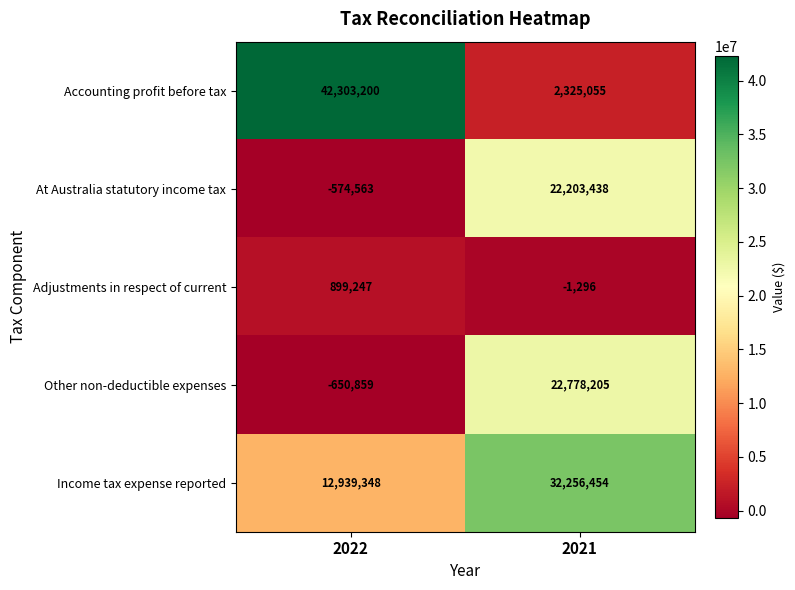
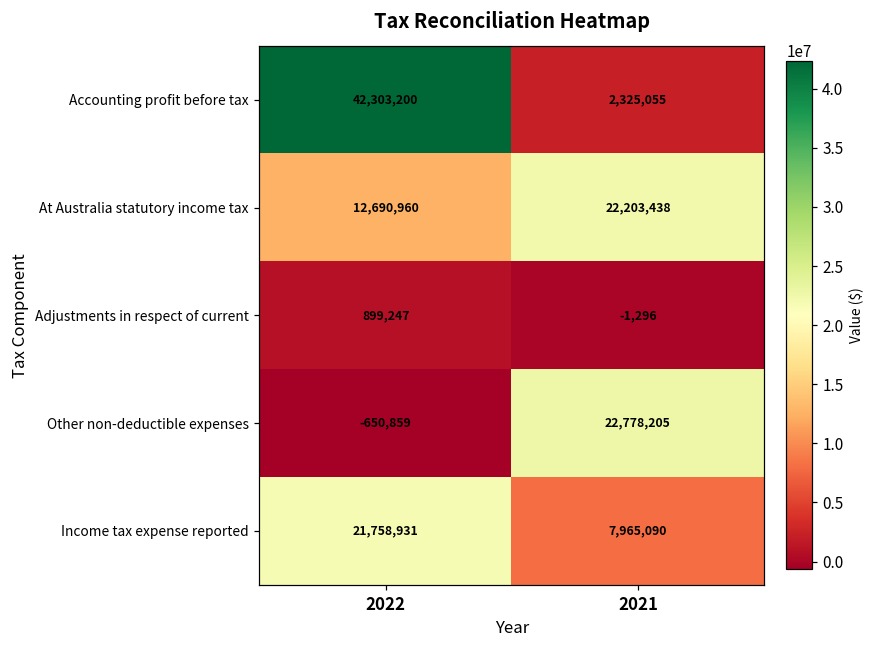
  {
    "Accounting profit before tax": {
      "2022": "42,303,200",
      "2021": "2,325,055"
    },
    "At Australia statutory income tax": {
-     "2022": "-574,563",
+     "2022": "12,690,960",
      "2021": "22,203,438"
    },
    "Adjustments in respect of current": {
      "2022": "899,247",
      "2021": "-1,296"
    },
    "Other non-deductible expenses": {
      "2022": "-650,859",
      "2021": "22,778,205"
    },
    "Income tax expense reported": {
-     "2022": "12,939,348",
-     "2021": "32,256,454"
+     "2022": "21,758,931",
+     "2021": "7,965,090"
    }
  }
